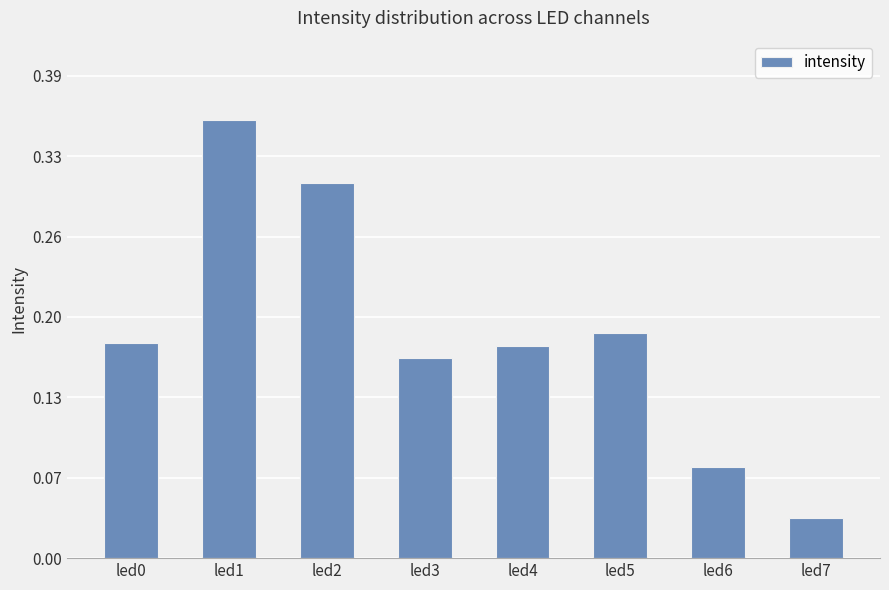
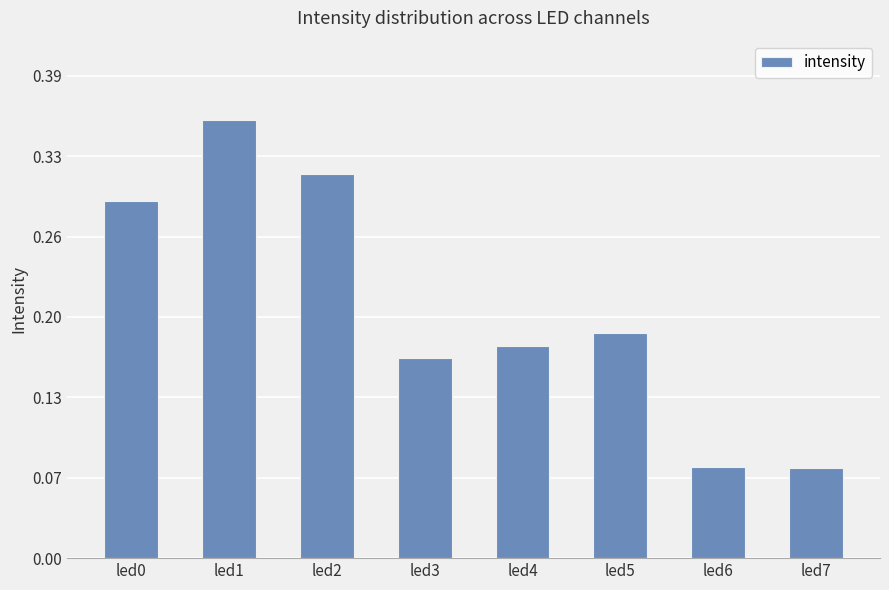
  {
-   "led0": 0.176,
+   "led0": 0.292,
    "led1": 0.358,
-   "led2": 0.307,
+   "led2": 0.314,
    "led3": 0.164,
    "led4": 0.173,
    "led5": 0.184,
    "led6": 0.075,
-   "led7": 0.033
+   "led7": 0.074
  }
